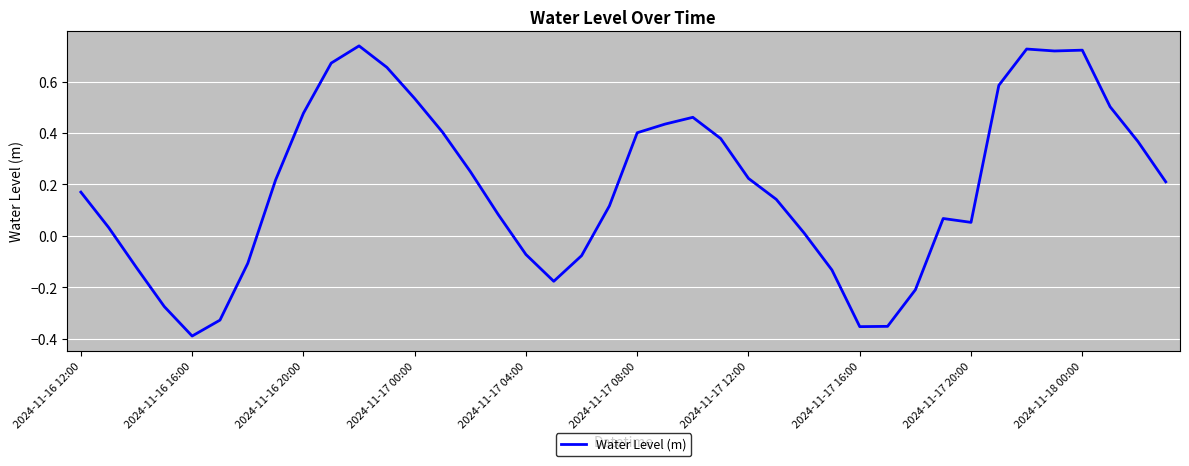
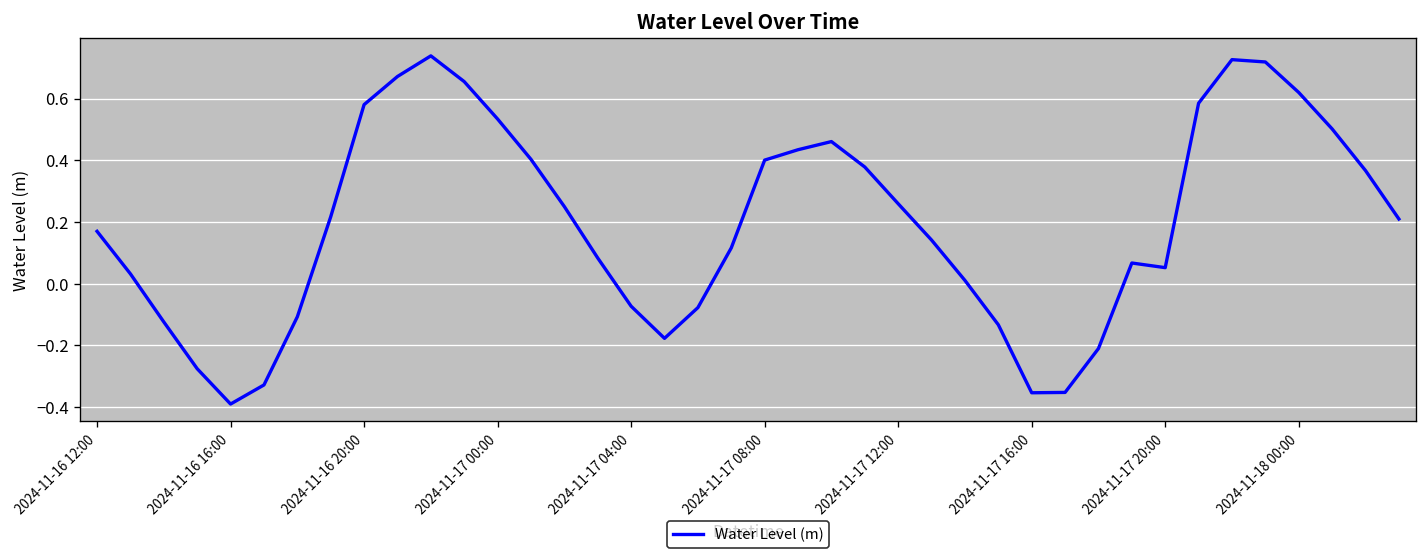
  {
    "2024-11-16 12:00": 0.17,
    "2024-11-16 16:00": -0.39,
-   "2024-11-16 20:00": 0.48,
+   "2024-11-16 20:00": 0.58,
    "2024-11-17 00:00": 0.53,
    "2024-11-17 04:00": -0.07,
    "2024-11-17 08:00": 0.40,
-   "2024-11-17 12:00": 0.22,
+   "2024-11-17 12:00": 0.26,
    "2024-11-17 16:00": -0.35,
    "2024-11-17 20:00": 0.05,
-   "2024-11-18 00:00": 0.72
+   "2024-11-18 00:00": 0.62
  }
